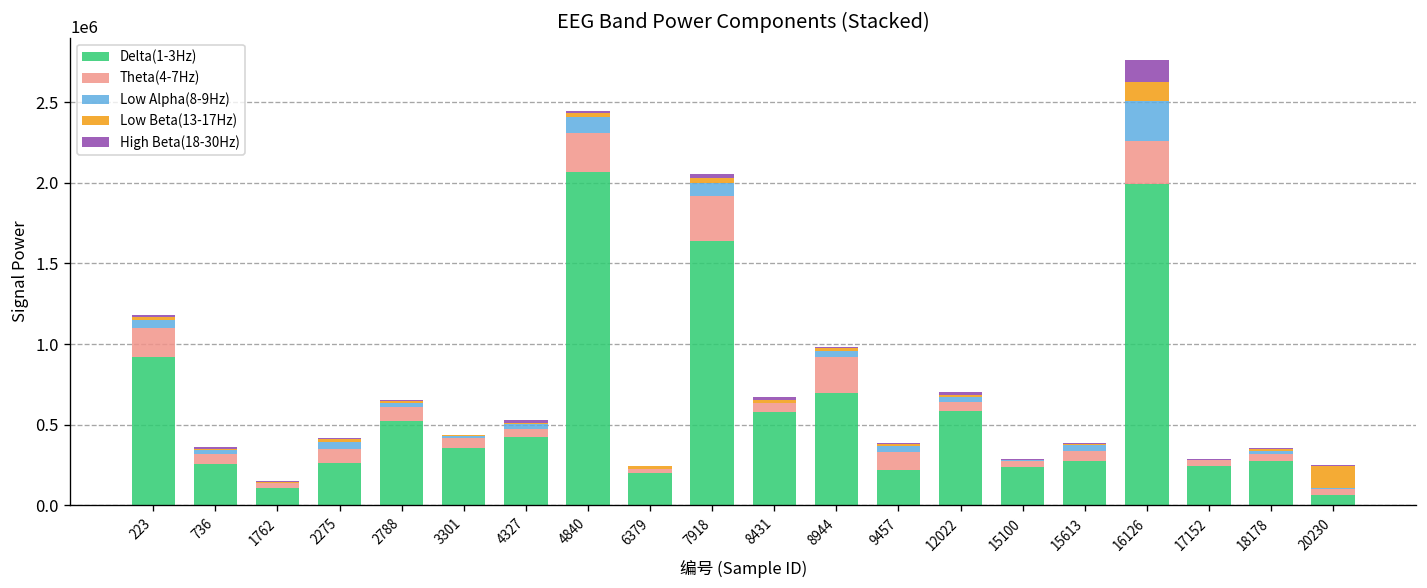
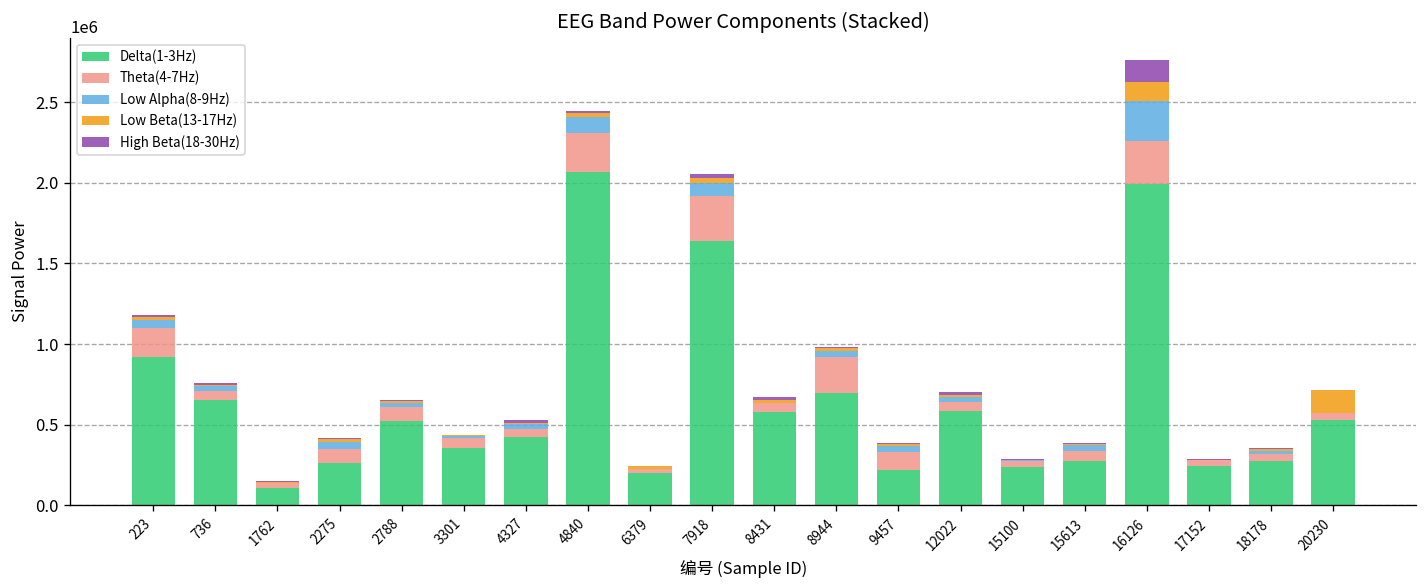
  {
    "Delta(1-3Hz)": {
      "223": 920000,
-     "736": 260000,
+     "736": 650000,
      "1762": 110000,
      "2275": 260000,
      "2788": 520000,
      "3301": 350000,
      "4327": 430000,
      "4840": 2070000,
      "6379": 200000,
      "7918": 1640000,
      "8431": 580000,
      "8944": 690000,
      "9457": 220000,
      "12022": 590000,
      "15100": 240000,
      "15613": 270000,
      "16126": 2000000,
      "17152": 240000,
      "18178": 270000,
-     "20230": 60000
+     "20230": 530000
    },
    "Theta(4-7Hz)": {
      "223": 180000,
      "736": 60000,
      "1762": 30000,
      "2275": 90000,
      "2788": 90000,
      "3301": 60000,
      "4327": 50000,
      "4840": 250000,
      "6379": 20000,
      "7918": 280000,
      "8431": 50000,
      "8944": 220000,
      "9457": 110000,
      "12022": 50000,
      "15100": 40000,
      "15613": 60000,
      "16126": 260000,
      "17152": 40000,
      "18178": 50000,
      "20230": 40000
    },
    "Low Alpha(8-9Hz)": {
      "223": 50000,
      "736": 30000,
      "2275": 40000,
      "2788": 20000,
      "4327": 30000,
      "4840": 100000,
      "7918": 80000,
      "8944": 40000,
      "9457": 40000,
      "12022": 30000,
      "15613": 30000,
      "16126": 250000
    },
    "Low Beta(13-17Hz)": {
      "4840": 30000,
      "7918": 30000,
      "16126": 120000,
      "20230": 140000
    },
    "High Beta(18-30Hz)": {
      "4327": 20000,
      "7918": 30000,
      "8431": 20000,
      "16126": 140000
    }
  }
